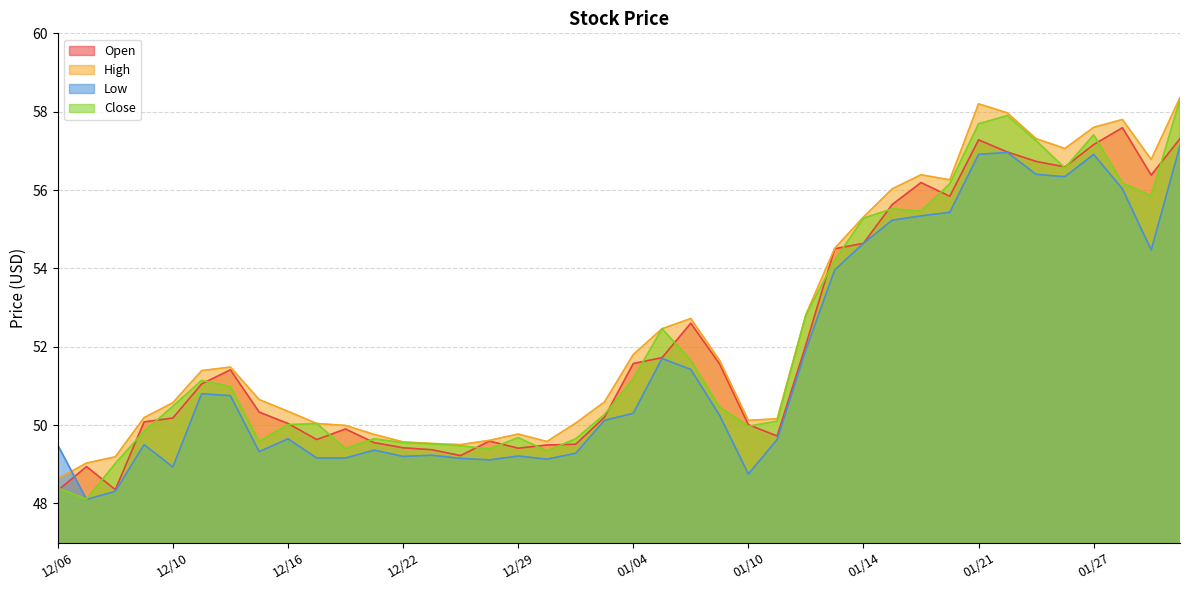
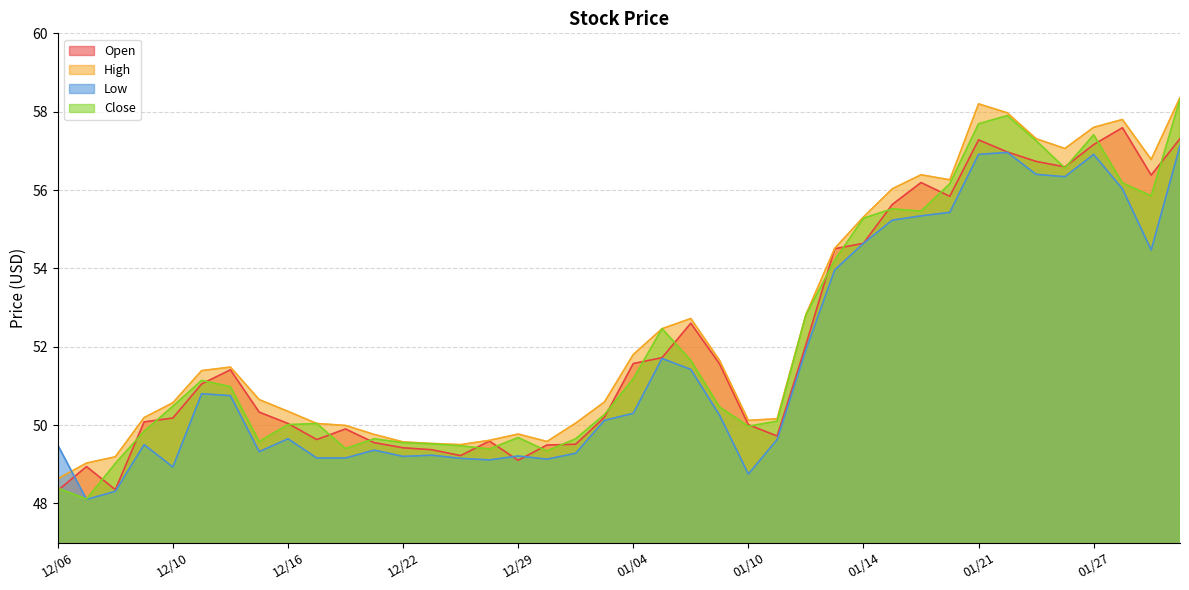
  {
    "Open": {
      "12/10": 50.2,
      "12/22": 49.4,
-     "12/29": 49.4,
+     "12/29": 49.1,
      "01/04": 51.6,
      "01/21": 57.3,
      "01/27": 57.2
    },
    "High": {
      "12/06": 48.6,
      "12/10": 50.6,
      "12/16": 50.4,
      "12/29": 49.8,
      "01/04": 51.8,
      "01/10": 50.1,
      "01/21": 58.2,
      "01/27": 57.6
    },
    "Low": {
      "12/06": 49.5,
      "12/10": 48.9,
      "12/16": 49.7,
      "12/22": 49.2,
      "12/29": 49.2,
      "01/04": 50.3,
      "01/10": 48.8,
      "01/21": 56.9,
      "01/27": 56.9
    },
    "Close": {
      "12/10": 50.5,
      "12/29": 49.7,
      "01/04": 51.2,
      "01/21": 57.7,
      "01/27": 57.4
    }
  }
